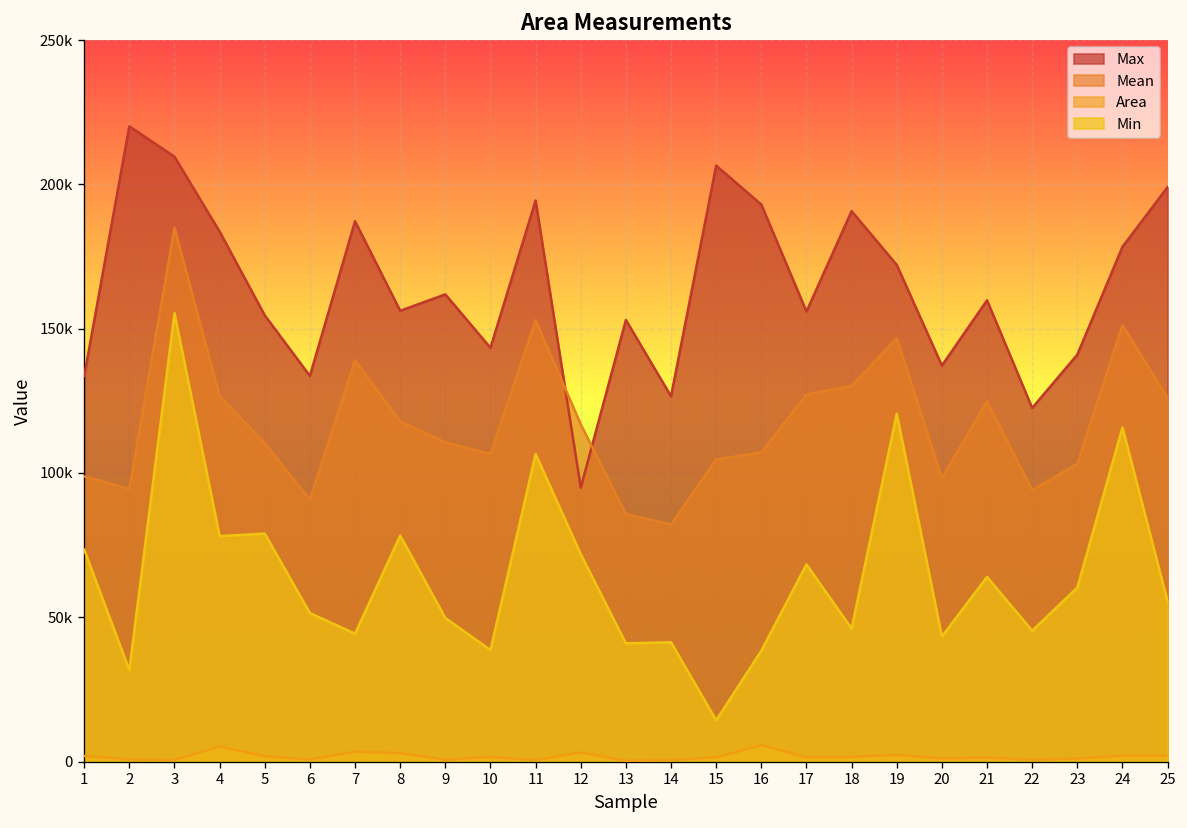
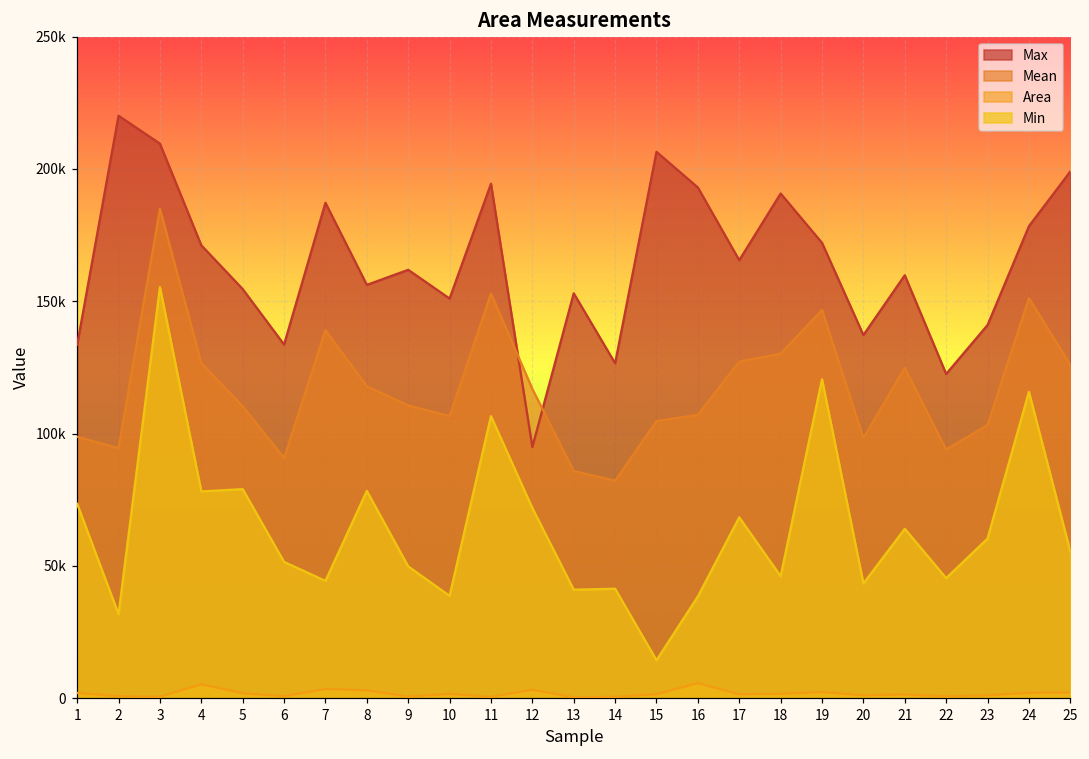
  {
    "Max": {
      "1": 134000,
      "2": 220000,
      "3": 210000,
-     "4": 184000,
+     "4": 171000,
      "5": 155000,
      "6": 134000,
      "7": 187000,
      "8": 156000,
      "9": 162000,
-     "10": 143000,
+     "10": 151000,
      "11": 194000,
      "12": 95000,
      "13": 153000,
      "14": 127000,
      "15": 206000,
      "16": 193000,
-     "17": 156000,
+     "17": 166000,
      "18": 191000,
      "19": 172000,
      "20": 137000,
      "21": 160000,
      "22": 123000,
      "23": 141000,
      "24": 178000,
      "25": 199000
    }
  }
